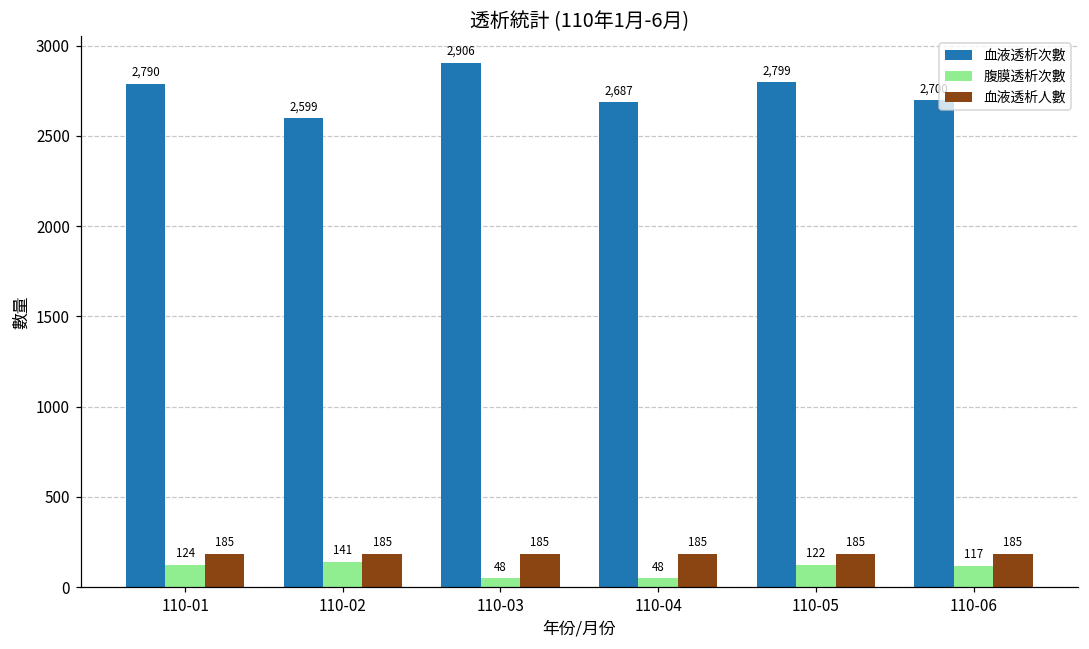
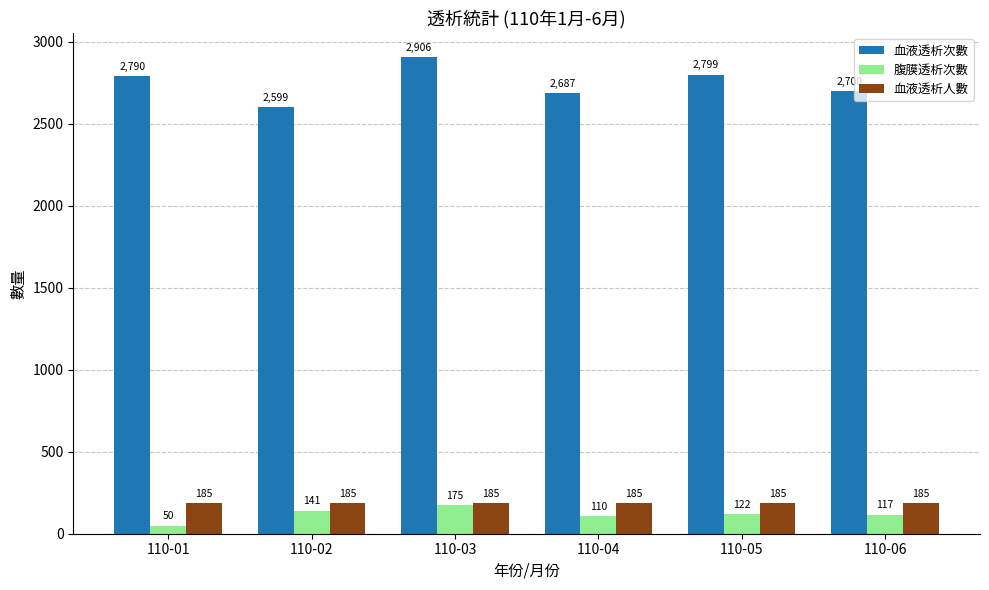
  {
    "血液透析次數": {
      "110-01": "2,790",
      "110-02": "2,599",
      "110-03": "2,906",
      "110-04": "2,687",
      "110-05": "2,799"
    },
    "腹膜透析次數": {
-     "110-01": "124",
+     "110-01": "50",
      "110-02": "141",
-     "110-03": "48",
-     "110-04": "48",
+     "110-03": "175",
+     "110-04": "110",
      "110-05": "122",
      "110-06": "117"
    },
    "血液透析人數": {
      "110-01": "185",
      "110-02": "185",
      "110-03": "185",
      "110-04": "185",
      "110-05": "185",
      "110-06": "185"
    }
  }
